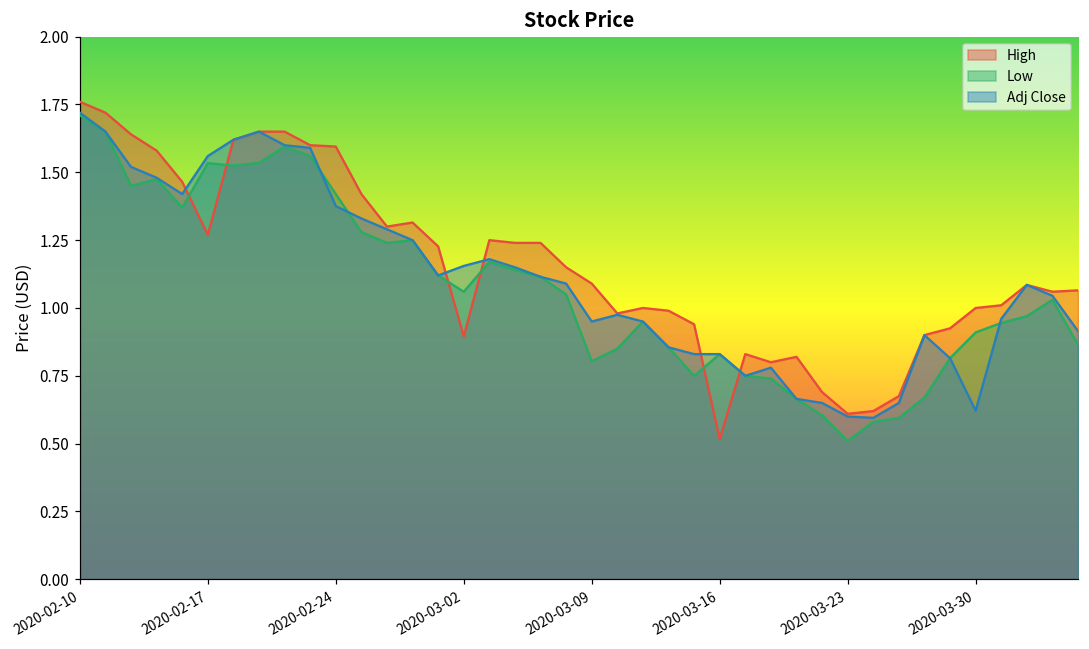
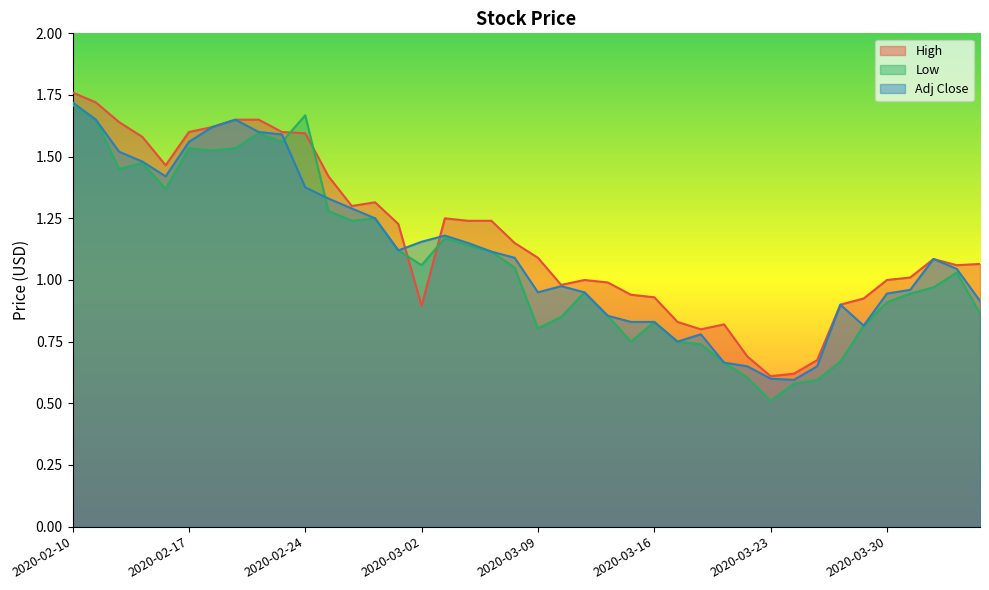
  {
    "High": {
      "2020-02-10": 1.76,
-     "2020-02-17": 1.27,
+     "2020-02-17": 1.60,
      "2020-02-24": 1.60,
      "2020-03-02": 0.90,
      "2020-03-09": 1.09,
-     "2020-03-16": 0.52,
+     "2020-03-16": 0.93,
      "2020-03-30": 1.00
    },
    "Low": {
      "2020-02-17": 1.53,
-     "2020-02-24": 1.42,
+     "2020-02-24": 1.67,
      "2020-03-02": 1.06,
      "2020-03-09": 0.80,
      "2020-03-23": 0.51,
      "2020-03-30": 0.91
    },
    "Adj Close": {
      "2020-02-17": 1.56,
      "2020-02-24": 1.38,
      "2020-03-02": 1.15,
      "2020-03-09": 0.95,
-     "2020-03-30": 0.62
+     "2020-03-30": 0.94
    }
  }
